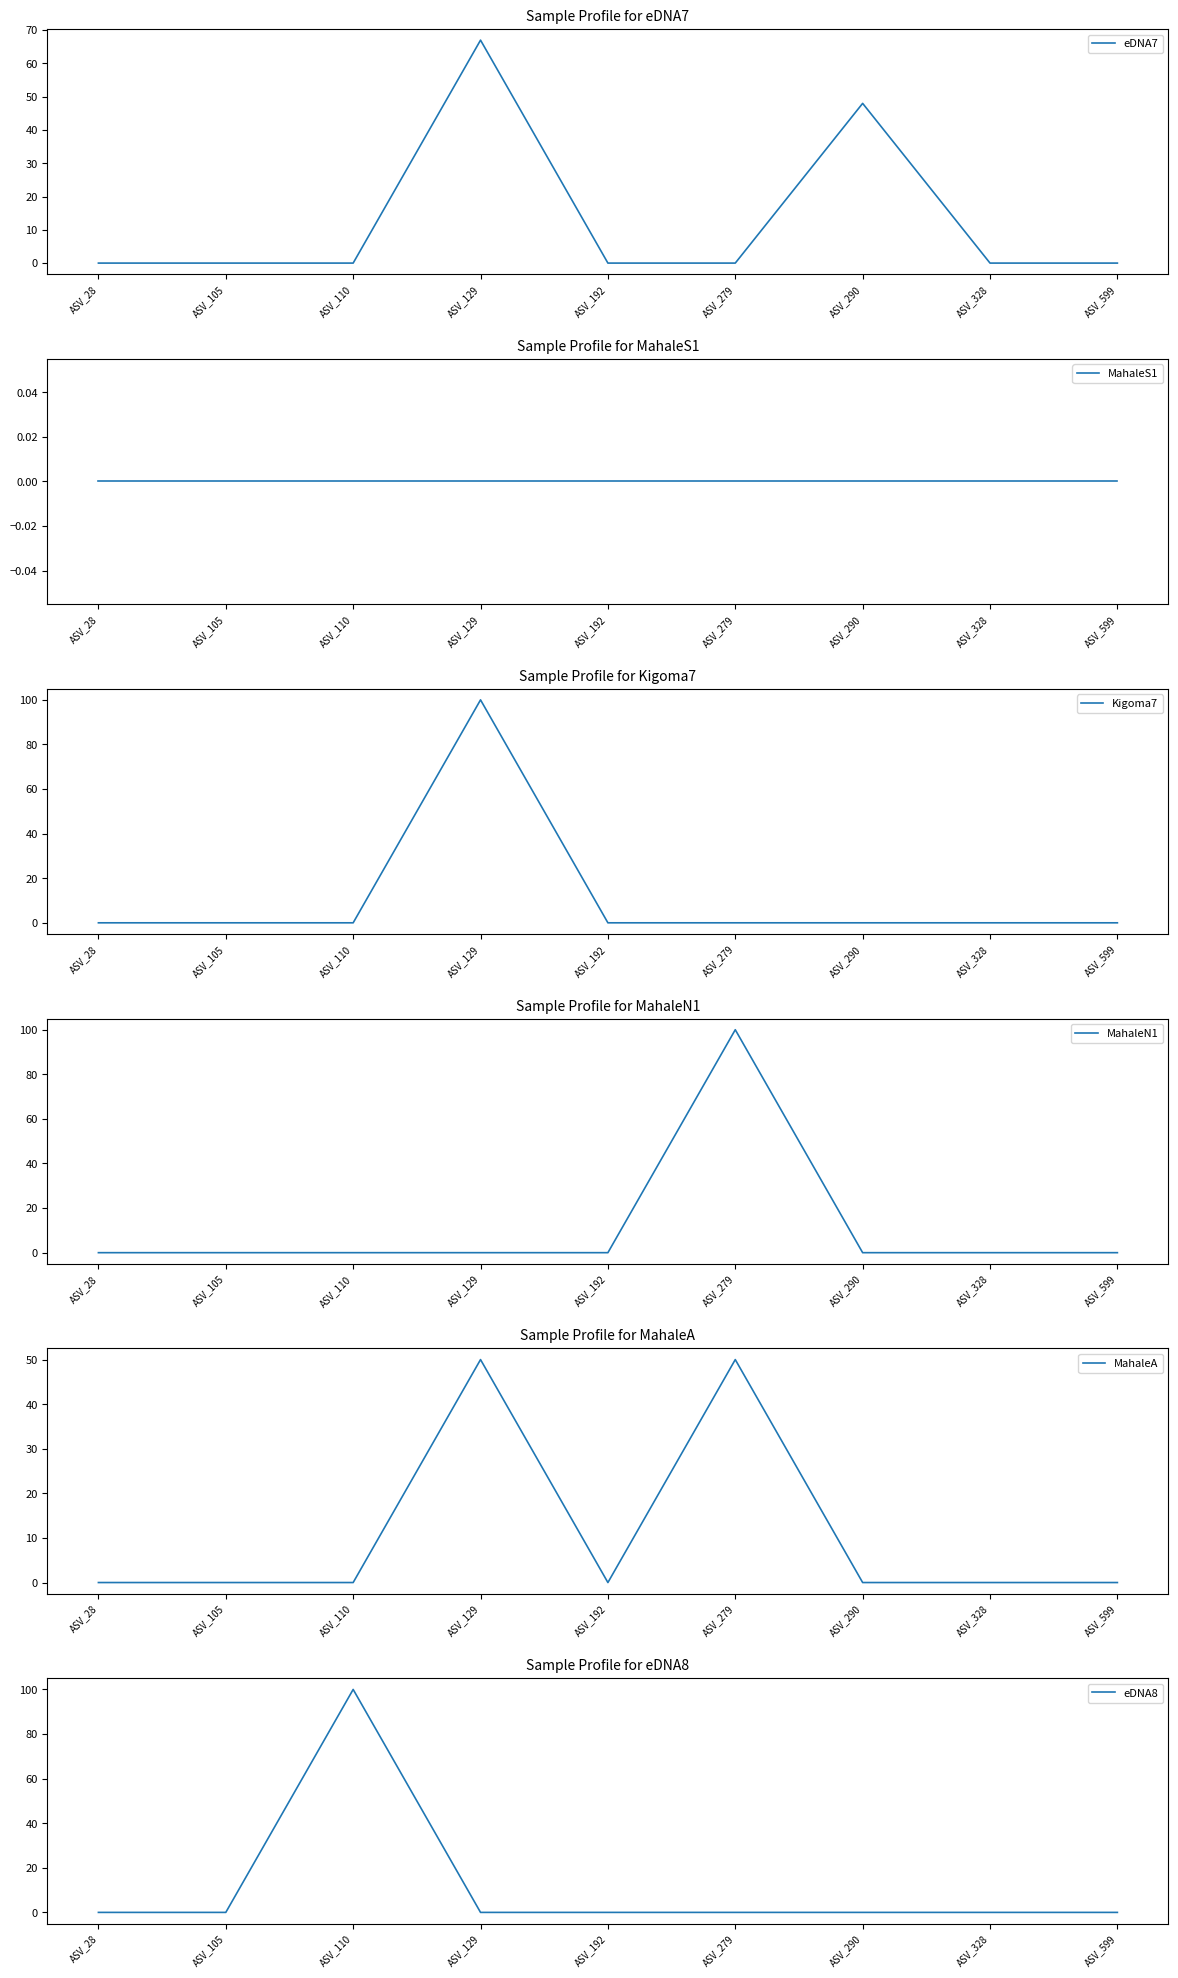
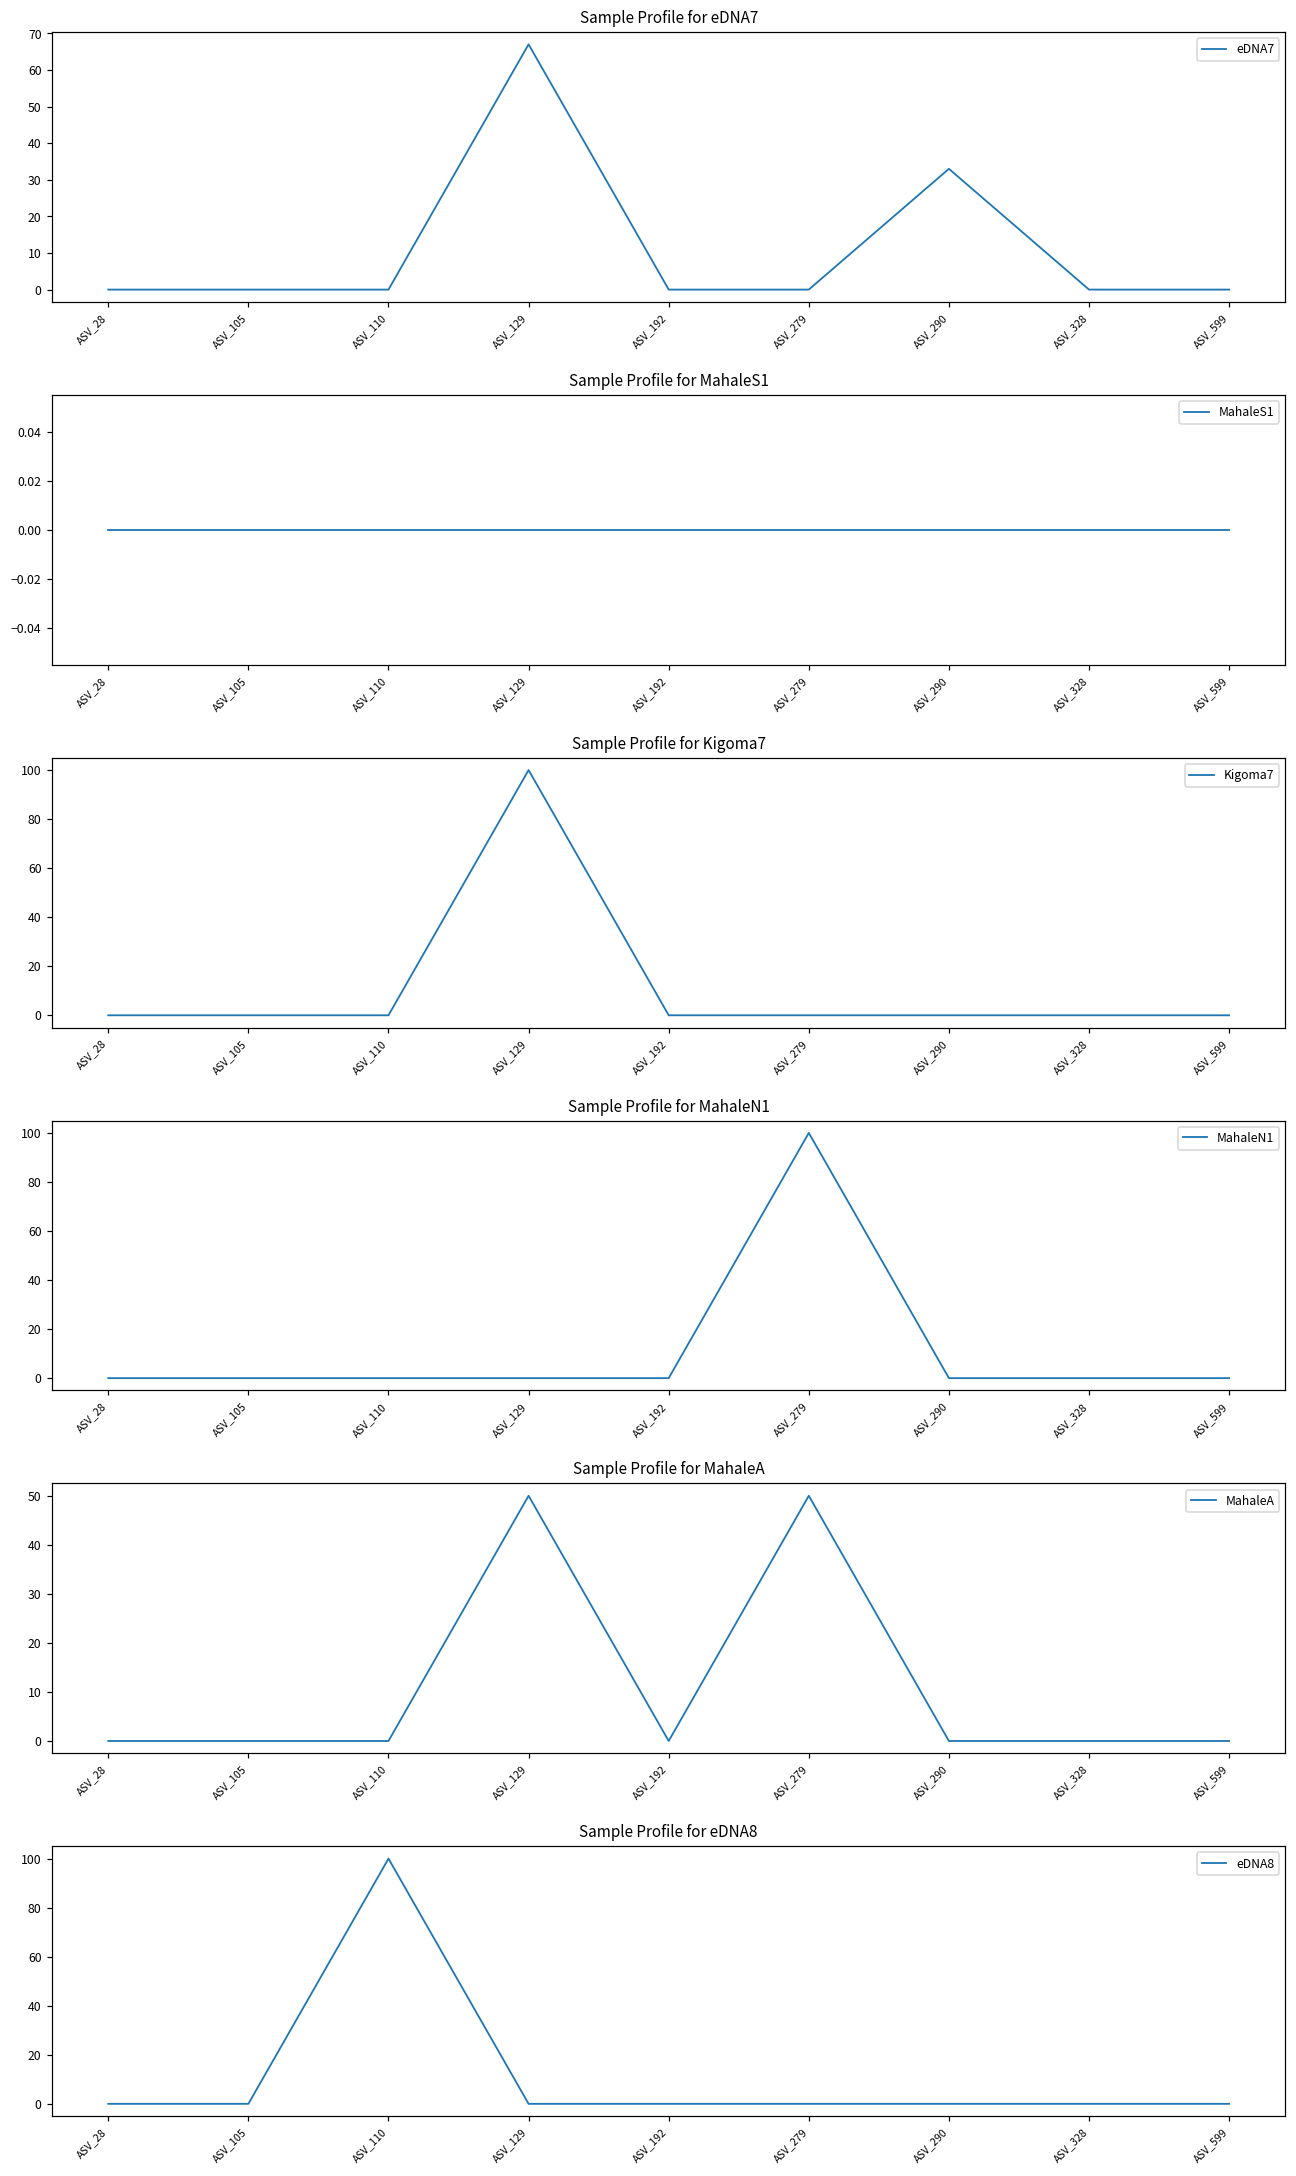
  {
    "Sample Profile for eDNA7": {
      "ASV_28": 0,
      "ASV_105": 0,
      "ASV_110": 0,
      "ASV_129": 67,
      "ASV_192": 0,
      "ASV_279": 0,
-     "ASV_290": 48,
+     "ASV_290": 33,
      "ASV_328": 0,
      "ASV_599": 0
    },
    "Sample Profile for MahaleS1": {
      "ASV_28": 0.000,
      "ASV_105": 0.000,
      "ASV_110": 0.000,
      "ASV_129": 0.000,
      "ASV_192": 0.000,
      "ASV_279": 0.000,
      "ASV_290": 0.000,
      "ASV_328": 0.000,
      "ASV_599": 0.000
    },
    "Sample Profile for Kigoma7": {
      "ASV_28": 0,
      "ASV_105": 0,
      "ASV_110": 0,
      "ASV_129": 100,
      "ASV_192": 0,
      "ASV_279": 0,
      "ASV_290": 0,
      "ASV_328": 0,
      "ASV_599": 0
    },
    "Sample Profile for MahaleN1": {
      "ASV_28": 0,
      "ASV_105": 0,
      "ASV_110": 0,
      "ASV_129": 0,
      "ASV_192": 0,
      "ASV_279": 100,
      "ASV_290": 0,
      "ASV_328": 0,
      "ASV_599": 0
    },
    "Sample Profile for MahaleA": {
      "ASV_28": 0,
      "ASV_105": 0,
      "ASV_110": 0,
      "ASV_129": 50,
      "ASV_192": 0,
      "ASV_279": 50,
      "ASV_290": 0,
      "ASV_328": 0,
      "ASV_599": 0
    },
    "Sample Profile for eDNA8": {
      "ASV_28": 0,
      "ASV_105": 0,
      "ASV_110": 100,
      "ASV_129": 0,
      "ASV_192": 0,
      "ASV_279": 0,
      "ASV_290": 0,
      "ASV_328": 0,
      "ASV_599": 0
    }
  }
